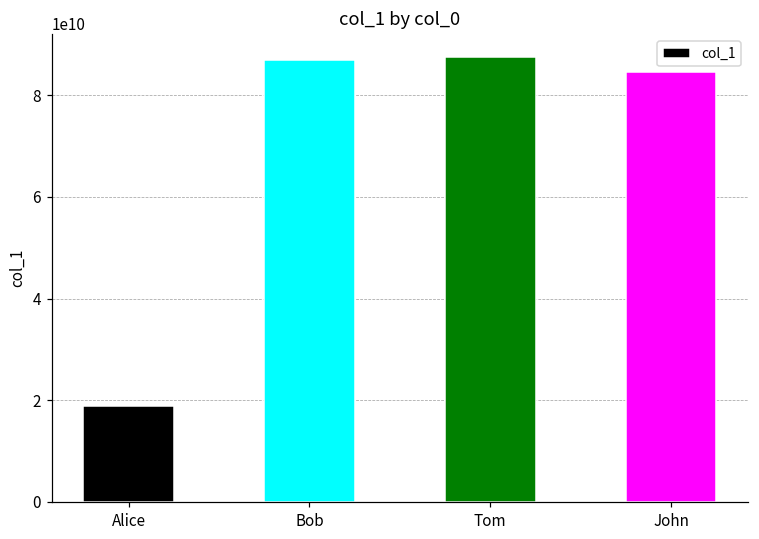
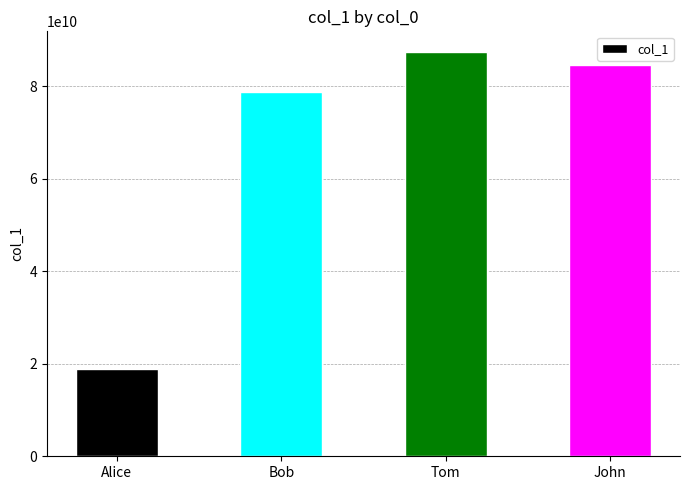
  {
    "Alice": 19000000000,
-   "Bob": 87000000000,
+   "Bob": 79000000000,
    "Tom": 88000000000,
    "John": 85000000000
  }
